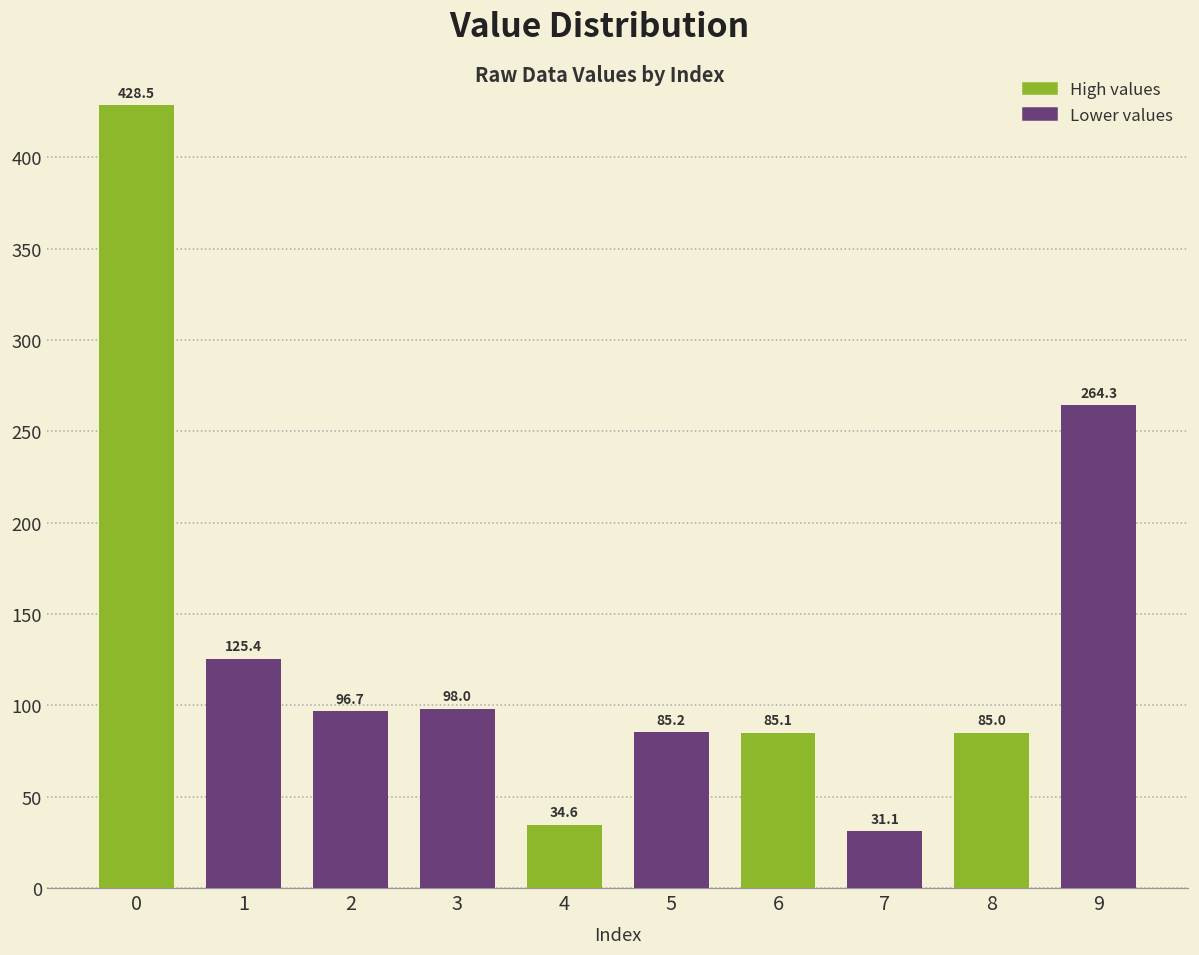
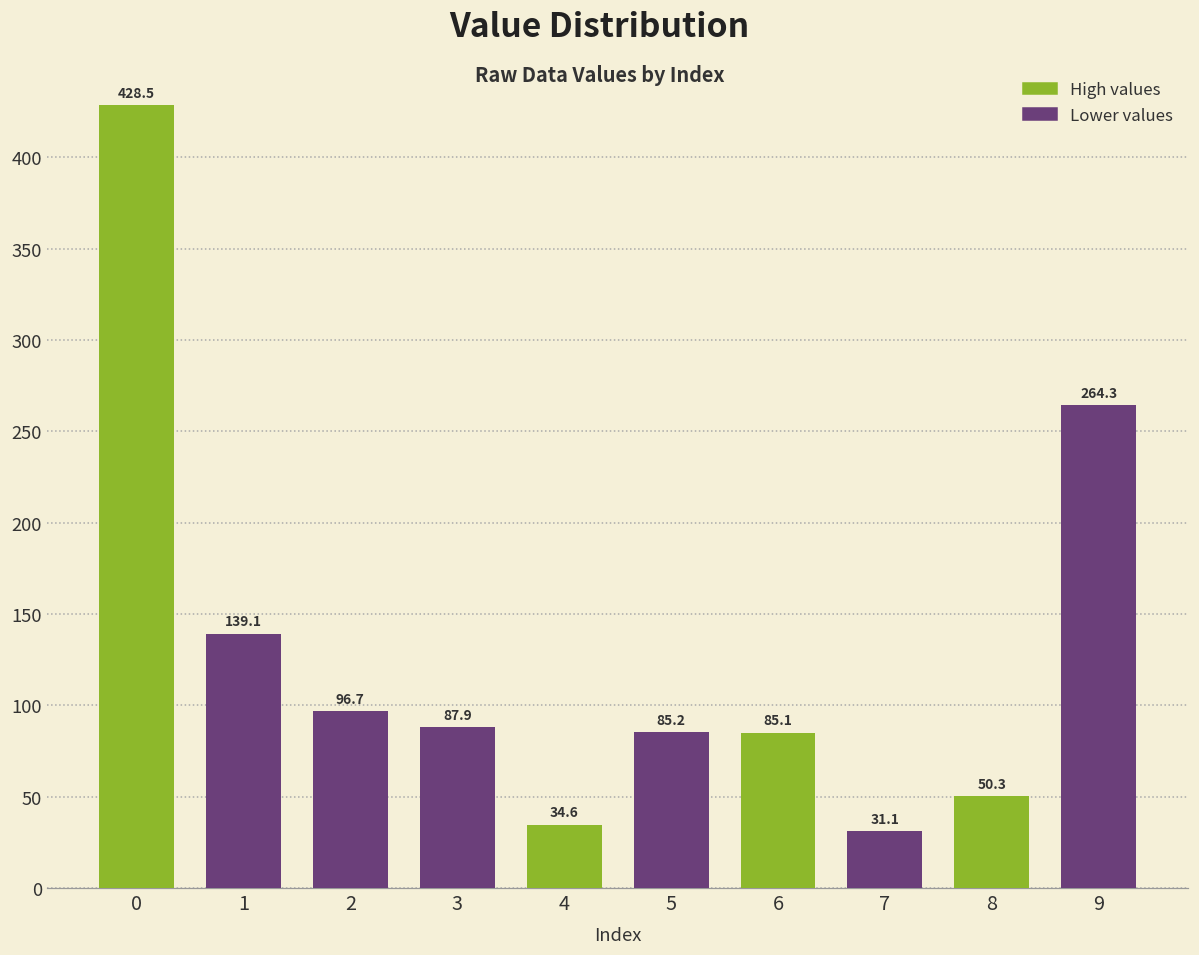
  {
    "0": 428.5,
-   "1": 125.4,
+   "1": 139.1,
    "2": 96.7,
-   "3": 98.0,
+   "3": 87.9,
    "4": 34.6,
    "5": 85.2,
    "6": 85.1,
    "7": 31.1,
-   "8": 85.0,
+   "8": 50.3,
    "9": 264.3
  }
